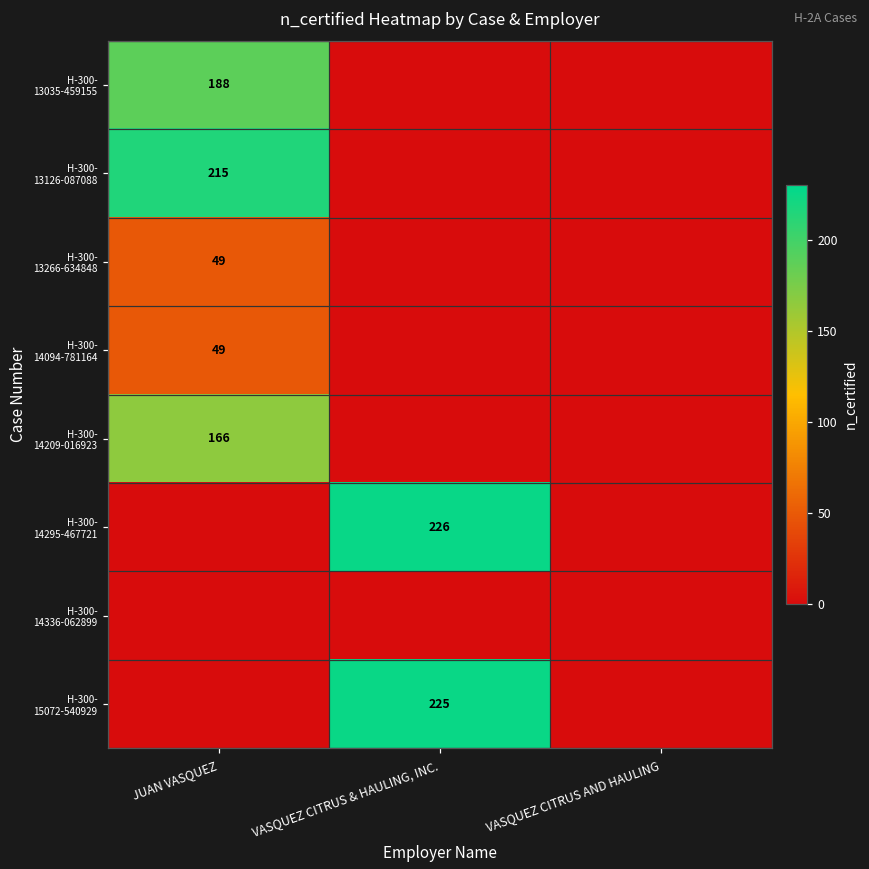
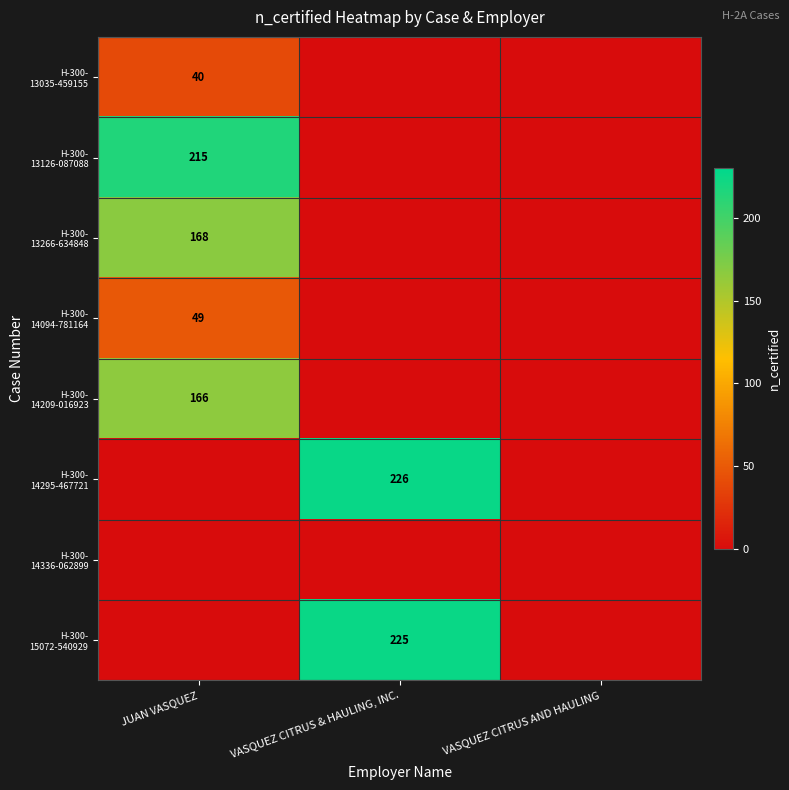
  {
    "H-300- 13035-459155": {
-     "JUAN VASQUEZ": 188
+     "JUAN VASQUEZ": 40
    },
    "H-300- 13126-087088": {
      "JUAN VASQUEZ": 215
    },
    "H-300- 13266-634848": {
-     "JUAN VASQUEZ": 49
+     "JUAN VASQUEZ": 168
    },
    "H-300- 14094-781164": {
      "JUAN VASQUEZ": 49
    },
    "H-300- 14209-016923": {
      "JUAN VASQUEZ": 166
    },
    "H-300- 14295-467721": {
      "VASQUEZ CITRUS & HAULING, INC.": 226
    },
    "H-300- 15072-540929": {
      "VASQUEZ CITRUS & HAULING, INC.": 225
    }
  }
